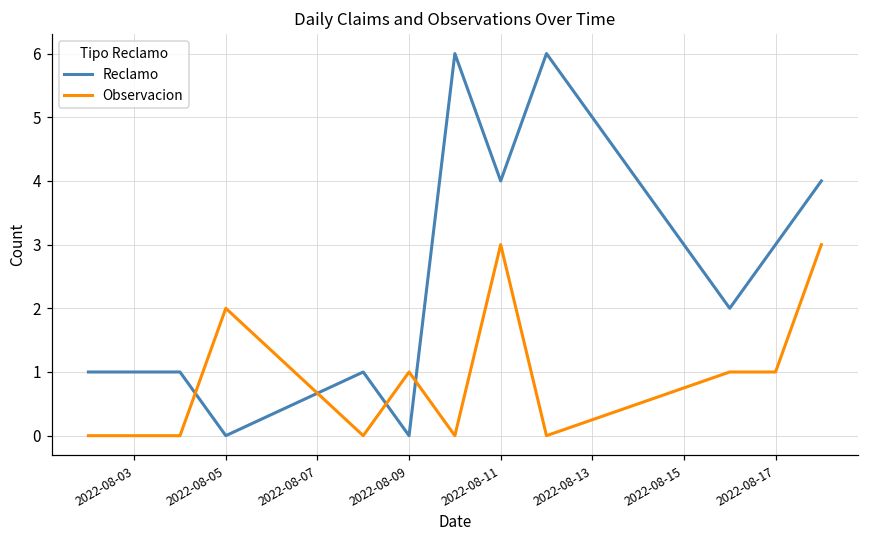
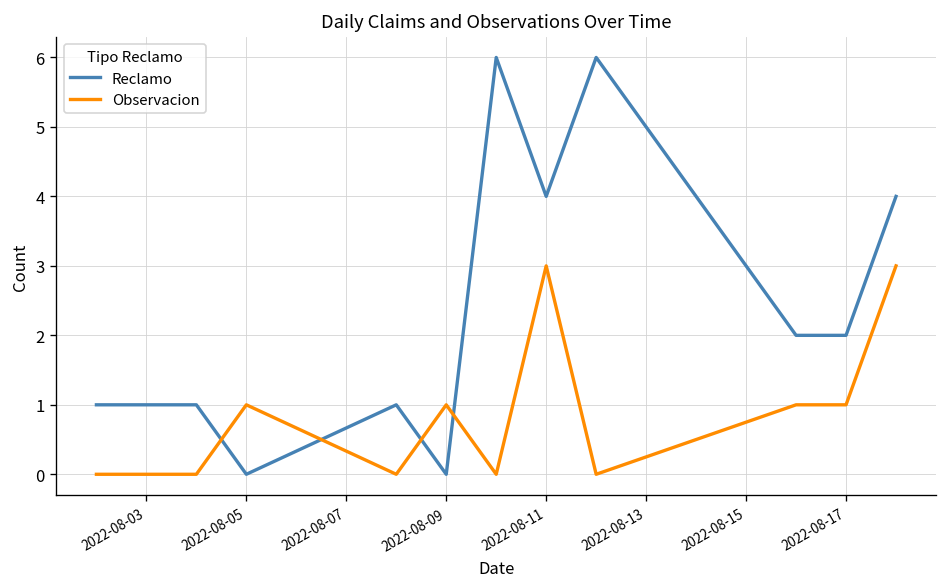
  {
    "Reclamo": {
      "2022-08-03": 1,
      "2022-08-05": 0,
      "2022-08-09": 0,
      "2022-08-11": 4,
-     "2022-08-17": 3
+     "2022-08-17": 2
    },
    "Observacion": {
      "2022-08-03": 0,
-     "2022-08-05": 2,
+     "2022-08-05": 1,
      "2022-08-09": 1,
      "2022-08-11": 3,
      "2022-08-17": 1
    }
  }
